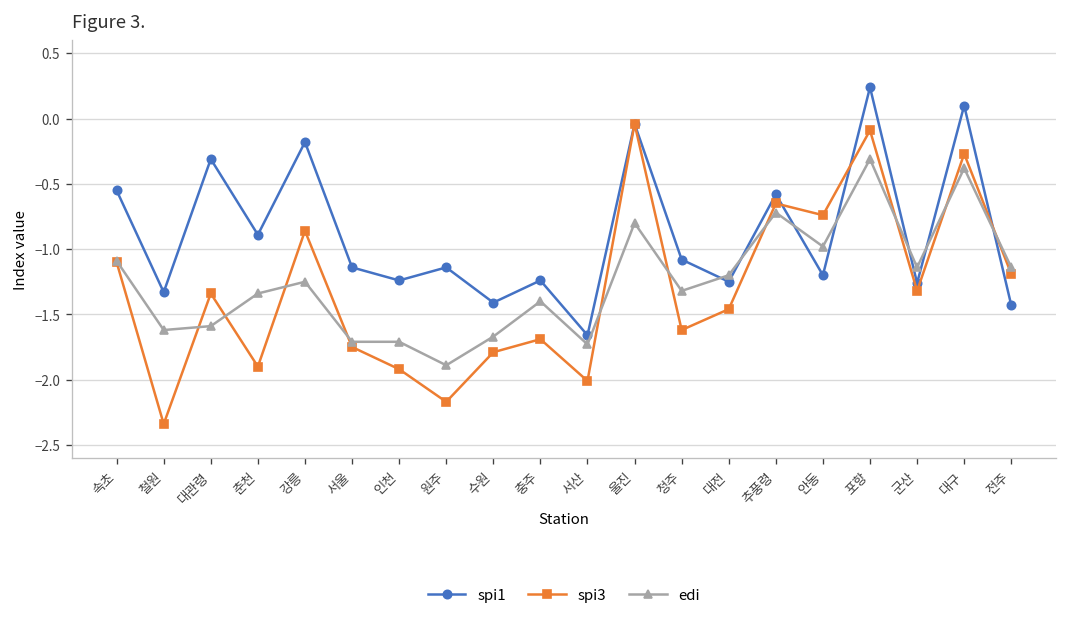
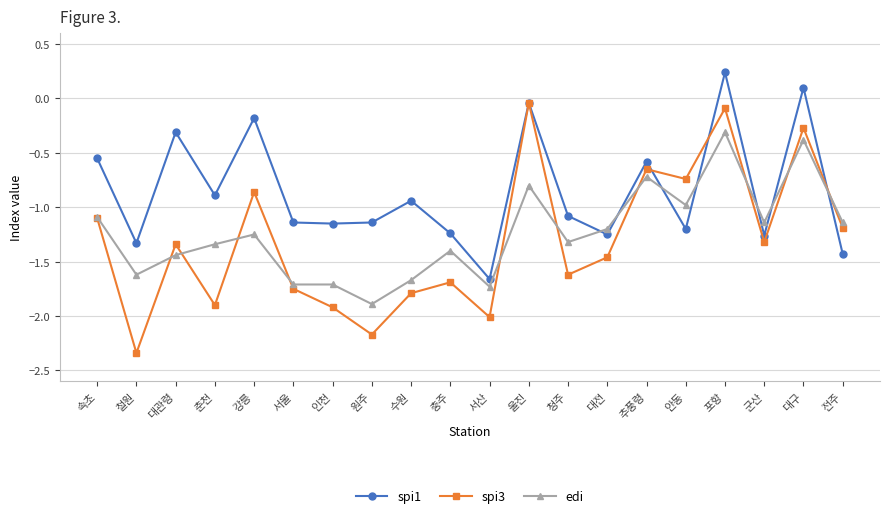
  {
    "spi1": {
      "속초": -0.55,
      "철원": -1.33,
      "대관령": -0.31,
      "춘천": -0.89,
      "강릉": -0.18,
      "서울": -1.14,
-     "인천": -1.24,
+     "인천": -1.15,
      "원주": -1.14,
-     "수원": -1.41,
+     "수원": -0.94,
      "충주": -1.24,
      "서산": -1.66,
      "청주": -1.08,
      "대전": -1.25,
      "추풍령": -0.58,
      "안동": -1.20,
      "포항": 0.24,
      "군산": -1.26,
      "대구": 0.10,
      "전주": -1.43
    },
    "spi3": {
      "철원": -2.34,
      "대관령": -1.34,
      "춘천": -1.90,
      "강릉": -0.86,
      "서울": -1.75,
      "인천": -1.92,
      "원주": -2.17,
      "수원": -1.79,
      "충주": -1.69,
      "서산": -2.01,
      "청주": -1.62,
      "대전": -1.46,
      "추풍령": -0.65,
      "안동": -0.74,
      "포항": -0.09,
      "군산": -1.32,
      "대구": -0.27,
      "전주": -1.19
    },
    "edi": {
      "철원": -1.62,
-     "대관령": -1.59,
+     "대관령": -1.44,
      "춘천": -1.34,
      "강릉": -1.25,
      "서울": -1.71,
      "인천": -1.71,
      "원주": -1.89,
      "수원": -1.67,
      "충주": -1.40,
      "서산": -1.73,
      "울진": -0.80,
      "청주": -1.32,
      "대전": -1.20,
      "추풍령": -0.72,
      "안동": -0.98,
      "포항": -0.31,
      "군산": -1.14,
      "대구": -0.38,
      "전주": -1.14
    }
  }
